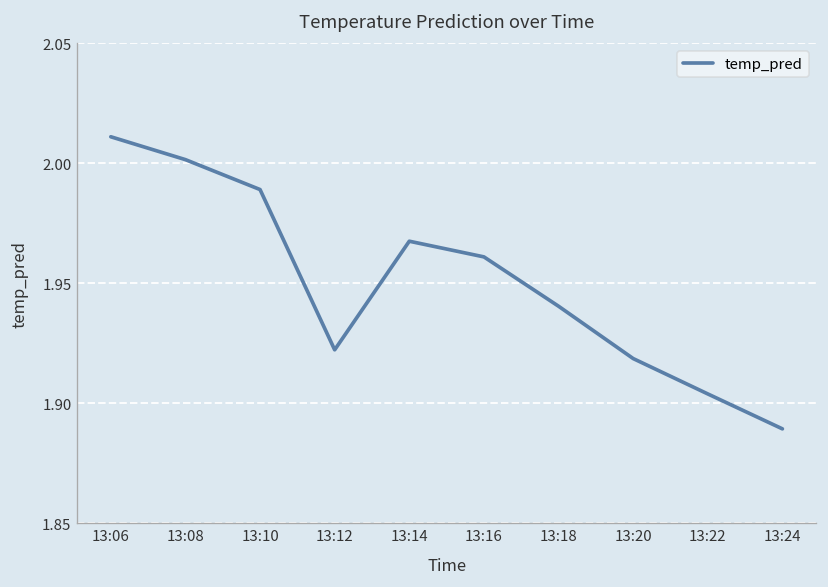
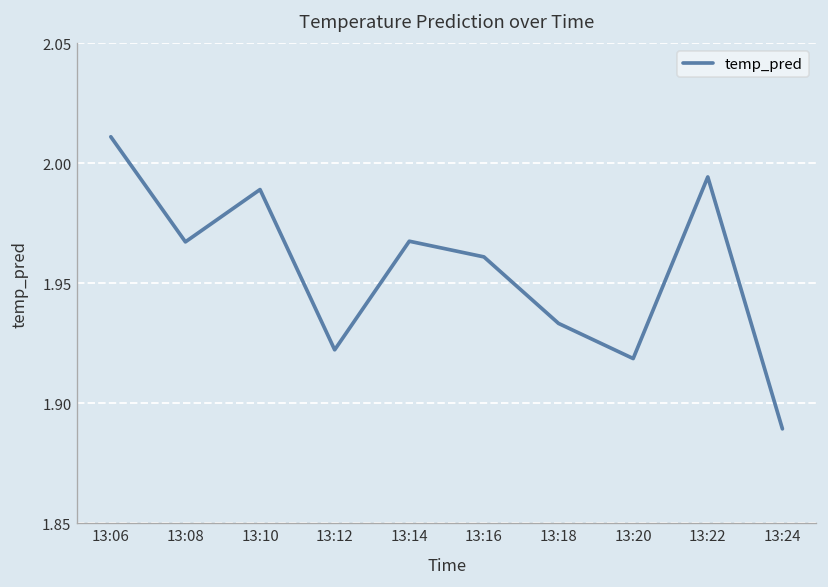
  {
    "13:06": 2.011,
-   "13:08": 2.002,
+   "13:08": 1.967,
    "13:10": 1.989,
    "13:12": 1.922,
    "13:14": 1.968,
    "13:16": 1.961,
-   "13:18": 1.940,
+   "13:18": 1.933,
    "13:20": 1.919,
-   "13:22": 1.904,
+   "13:22": 1.994,
    "13:24": 1.889
  }
